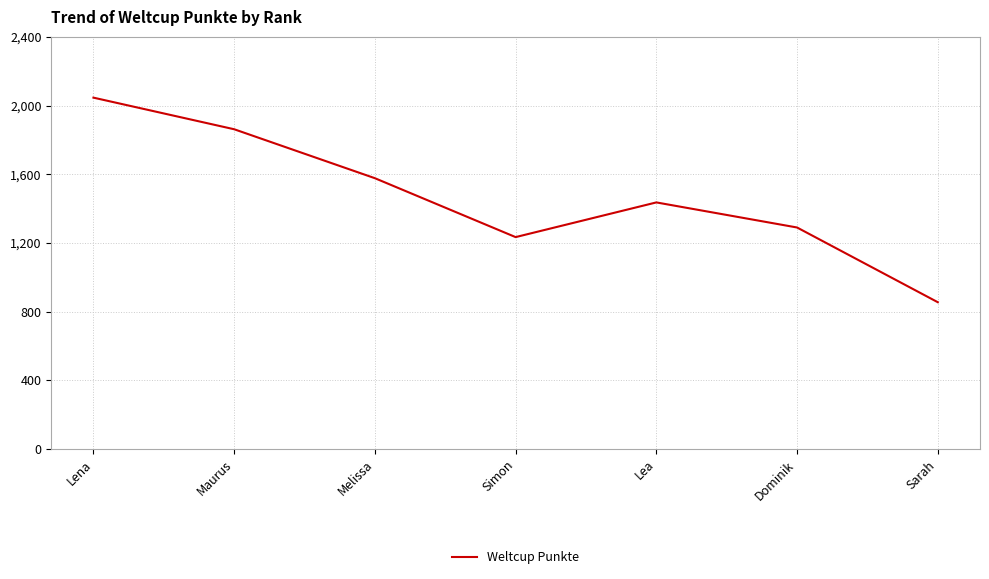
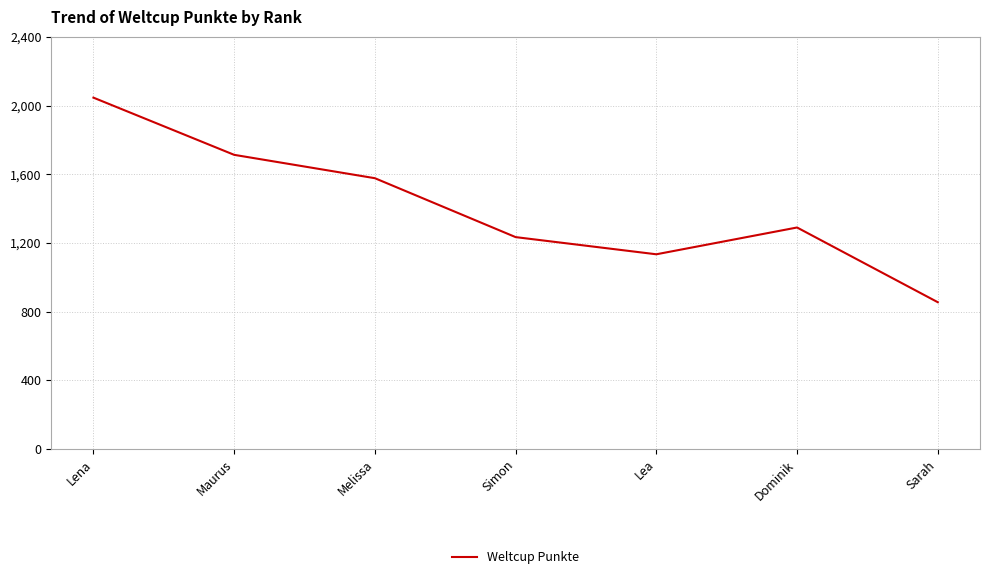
  {
    "Lena": "2,050",
-   "Maurus": "1,860",
+   "Maurus": "1,710",
    "Melissa": "1,580",
    "Simon": "1,230",
-   "Lea": "1,440",
+   "Lea": "1,130",
    "Dominik": "1,290",
    "Sarah": "860"
  }
